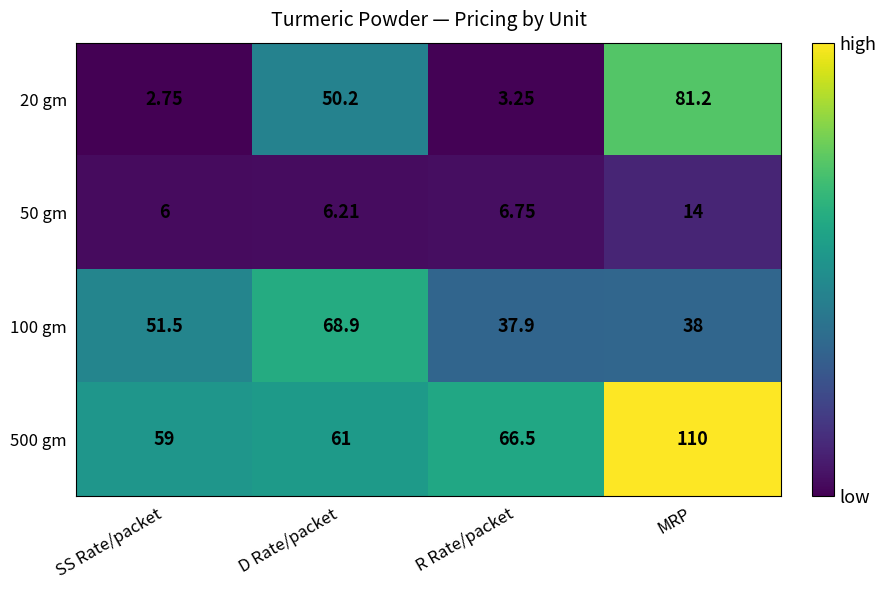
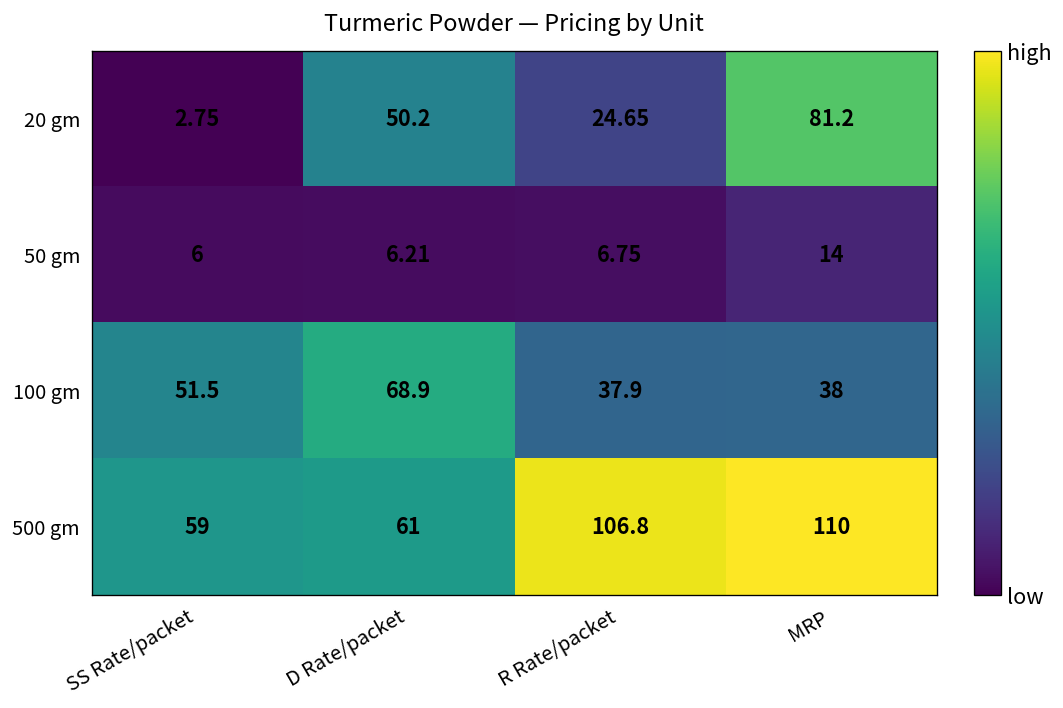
  {
    "20 gm": {
      "SS Rate/packet": 2.75,
      "D Rate/packet": 50.2,
-     "R Rate/packet": 3.25,
+     "R Rate/packet": 24.65,
      "MRP": 81.2
    },
    "50 gm": {
      "SS Rate/packet": 6,
      "D Rate/packet": 6.21,
      "R Rate/packet": 6.75,
      "MRP": 14
    },
    "100 gm": {
      "SS Rate/packet": 51.5,
      "D Rate/packet": 68.9,
      "R Rate/packet": 37.9,
      "MRP": 38
    },
    "500 gm": {
      "SS Rate/packet": 59,
      "D Rate/packet": 61,
-     "R Rate/packet": 66.5,
+     "R Rate/packet": 106.8,
      "MRP": 110
    }
  }
